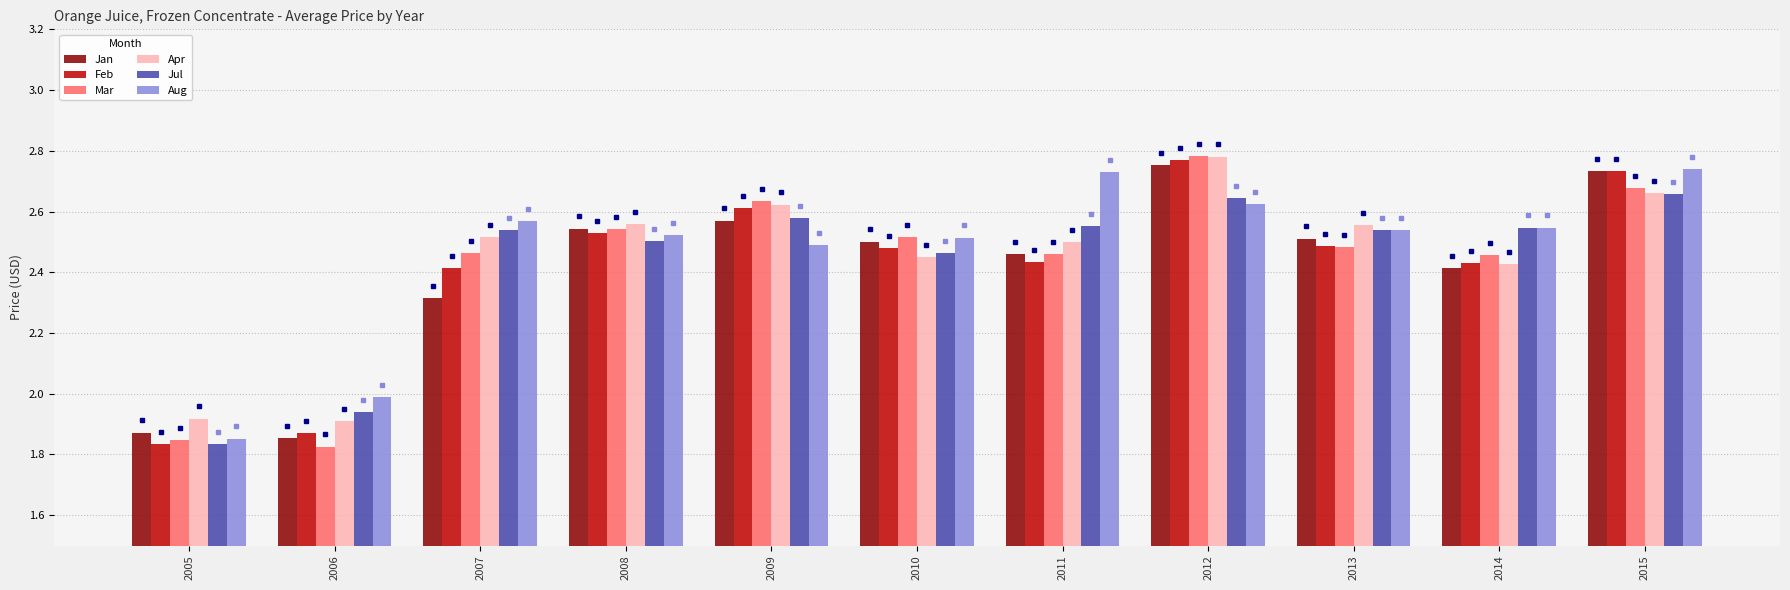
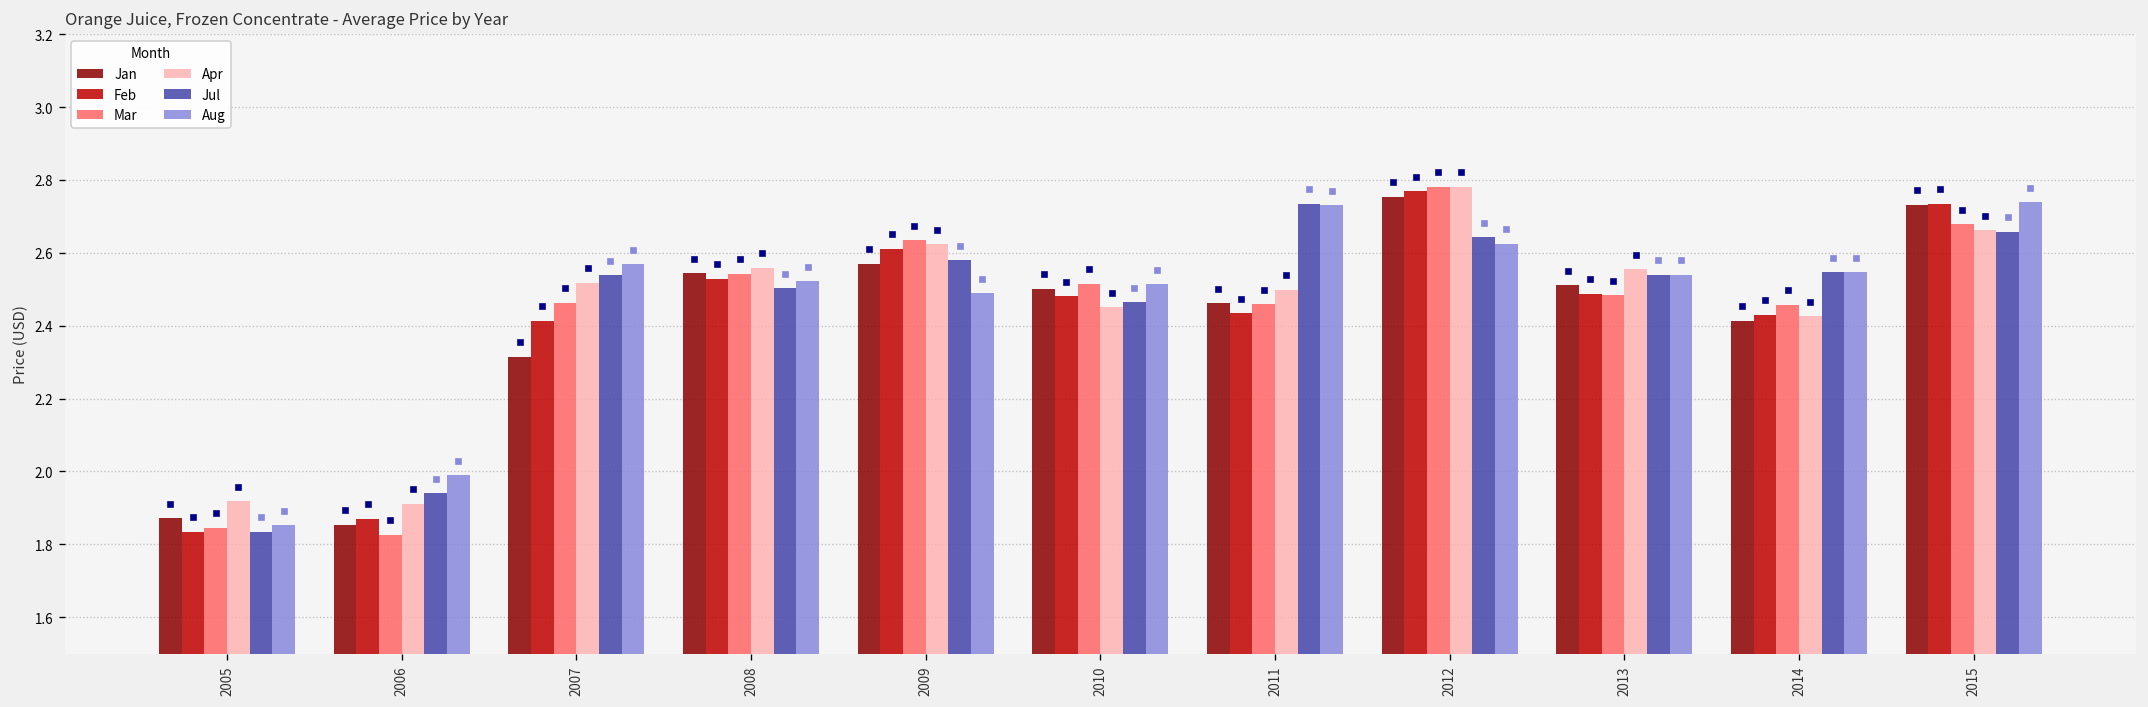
  {
    "Mar": {
      "2005": 1.85,
      "2006": 1.83,
      "2007": 2.46,
      "2008": 2.54,
      "2009": 2.63,
      "2010": 2.52,
      "2011": 2.46,
      "2012": 2.78,
      "2013": 2.48,
      "2014": 2.46,
      "2015": 2.68
    },
    "Apr": {
      "2005": 1.92,
      "2006": 1.91,
      "2007": 2.52,
      "2008": 2.56,
      "2009": 2.62,
      "2010": 2.45,
      "2011": 2.50,
      "2012": 2.78,
      "2013": 2.56,
      "2014": 2.43,
      "2015": 2.66
    },
    "Jul": {
      "2005": 1.83,
      "2006": 1.94,
      "2007": 2.54,
      "2008": 2.50,
      "2009": 2.58,
      "2010": 2.46,
-     "2011": 2.55,
+     "2011": 2.73,
      "2012": 2.64,
      "2013": 2.54,
      "2014": 2.55,
      "2015": 2.66
    }
  }
